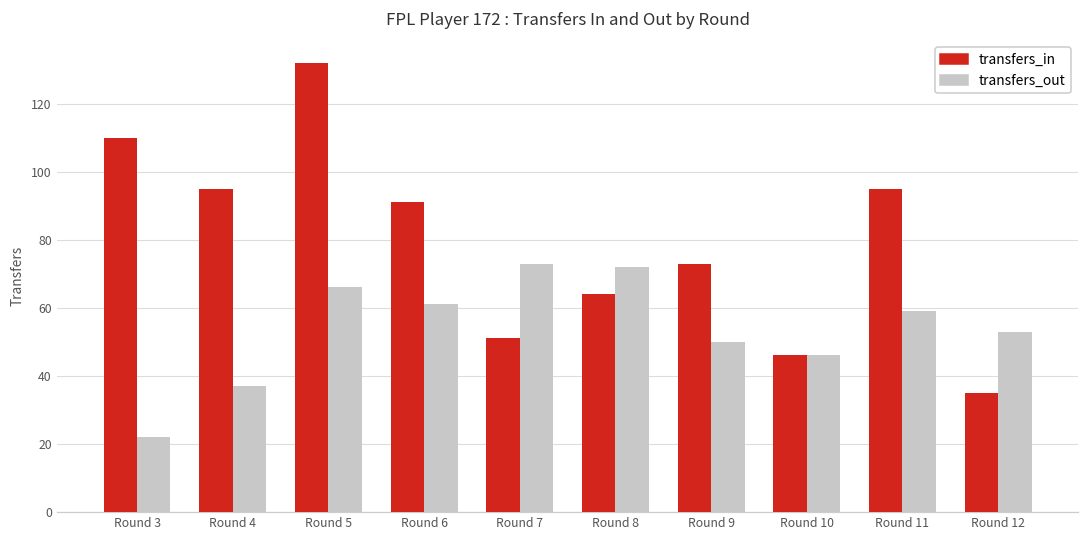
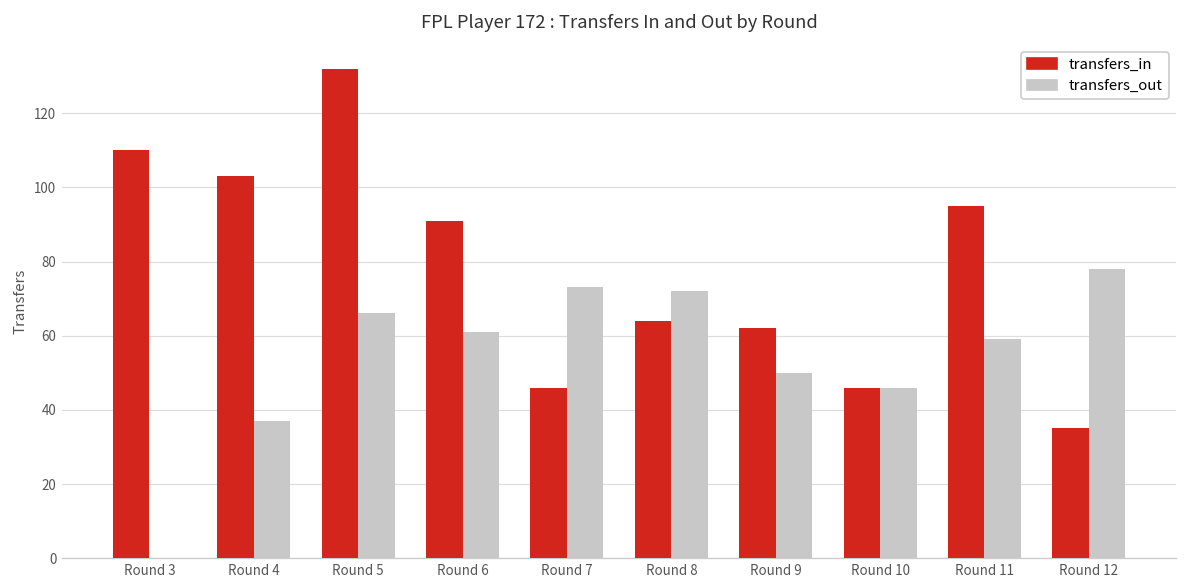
  {
    "transfers_in": {
      "Round 3": 110,
-     "Round 4": 95,
+     "Round 4": 103,
      "Round 5": 132,
      "Round 6": 91,
-     "Round 7": 51,
+     "Round 7": 46,
      "Round 8": 64,
-     "Round 9": 73,
+     "Round 9": 62,
      "Round 10": 46,
      "Round 11": 95,
      "Round 12": 35
    },
    "transfers_out": {
-     "Round 3": 22,
+     "Round 3": 0,
      "Round 4": 37,
      "Round 5": 66,
      "Round 6": 61,
      "Round 7": 73,
      "Round 8": 72,
      "Round 9": 50,
      "Round 10": 46,
      "Round 11": 59,
-     "Round 12": 53
+     "Round 12": 78
    }
  }
